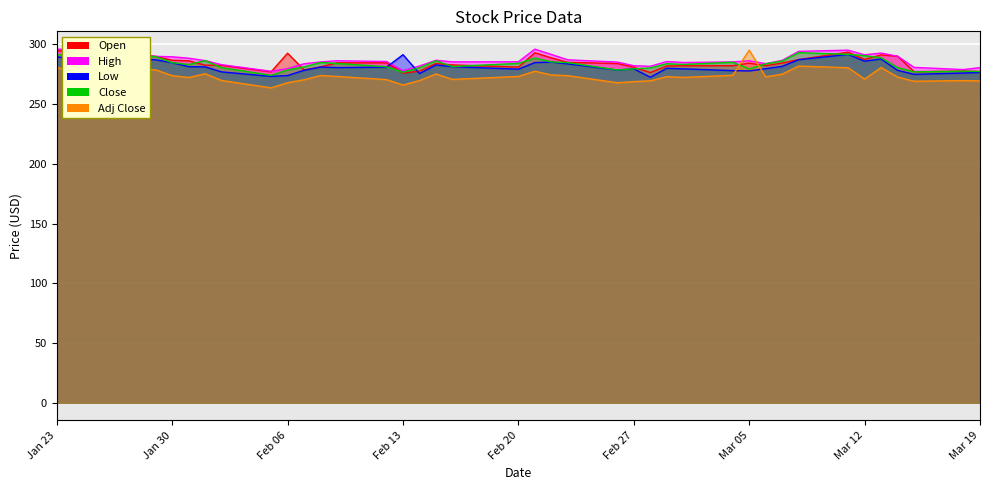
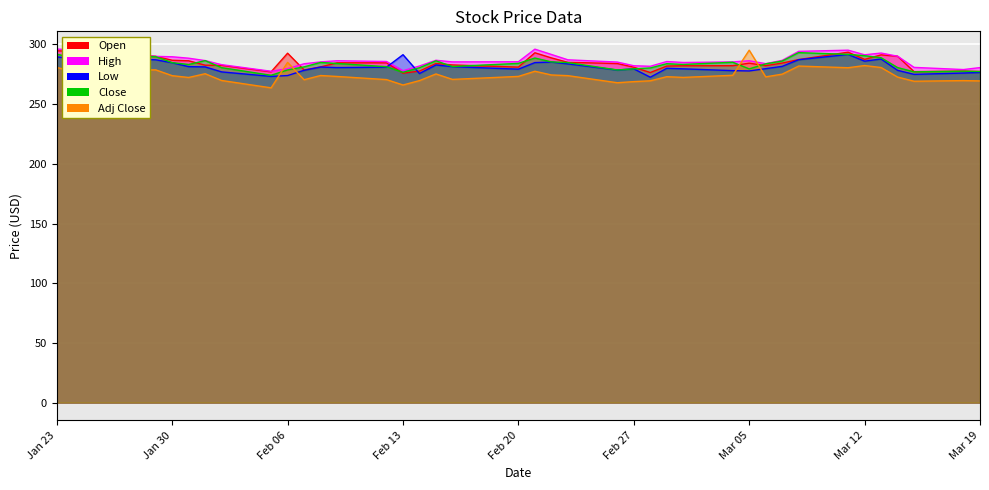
  {
    "Open": {
      "Feb 06": 293
    },
    "High": {
      "Jan 30": 290,
      "Mar 19": 281
    },
    "Low": {
      "Jan 23": 290,
      "Feb 06": 274,
      "Feb 13": 291
    },
    "Close": {
      "Jan 23": 292
    },
    "Adj Close": {
      "Jan 23": 281,
      "Jan 30": 274,
-     "Feb 06": 268,
+     "Feb 06": 285,
      "Feb 13": 266,
      "Feb 20": 273,
      "Feb 27": 269,
      "Mar 05": 295,
-     "Mar 12": 271,
+     "Mar 12": 282,
      "Mar 19": 269
    }
  }
